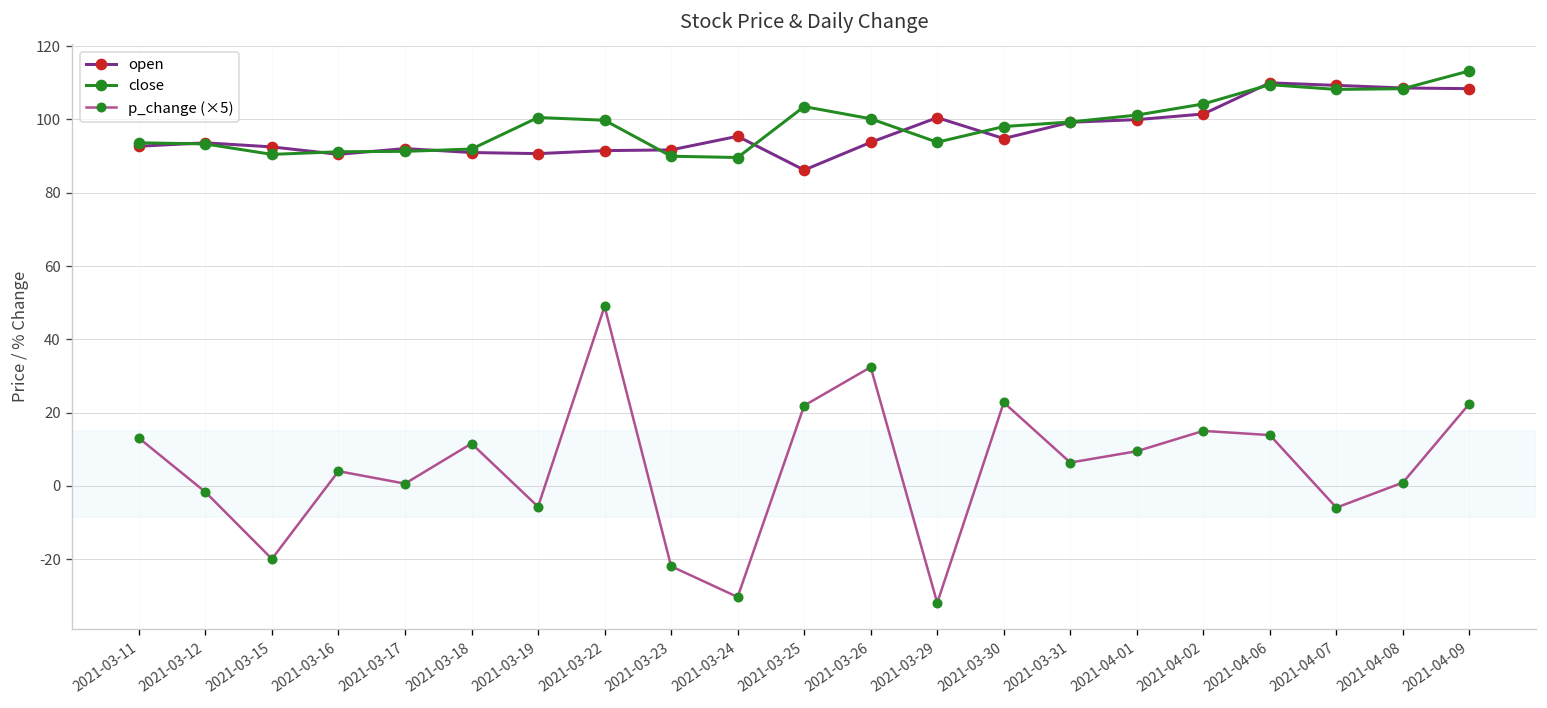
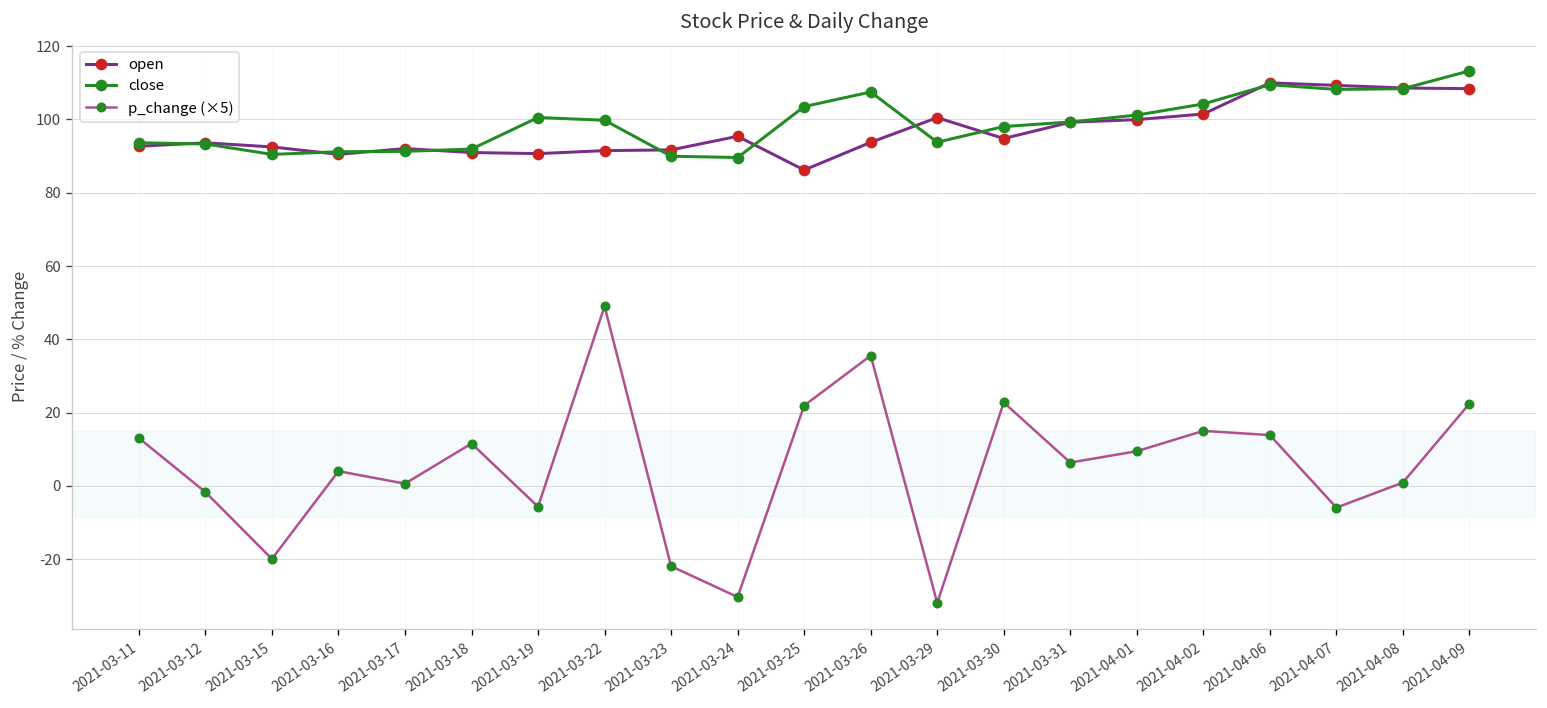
  {
    "open": {
      "2021-03-11": 93,
      "2021-03-15": 93,
      "2021-03-18": 91,
      "2021-03-19": 91,
      "2021-03-22": 92,
      "2021-03-23": 92,
      "2021-03-24": 95,
      "2021-03-25": 86,
      "2021-03-26": 94,
      "2021-03-29": 101,
      "2021-03-30": 95,
      "2021-04-01": 100,
      "2021-04-02": 102,
      "2021-04-07": 109,
      "2021-04-09": 108
    },
    "close": {
      "2021-03-11": 94,
      "2021-03-15": 90,
      "2021-03-18": 92,
      "2021-03-19": 101,
      "2021-03-22": 100,
      "2021-03-23": 90,
      "2021-03-24": 90,
      "2021-03-25": 104,
-     "2021-03-26": 100,
+     "2021-03-26": 108,
      "2021-03-29": 94,
      "2021-03-30": 98,
      "2021-04-01": 101,
      "2021-04-02": 104,
      "2021-04-07": 108,
      "2021-04-09": 113
    },
    "p_change (×5)": {
      "2021-03-11": 13,
      "2021-03-12": -2,
      "2021-03-15": -20,
      "2021-03-16": 4,
      "2021-03-17": 1,
      "2021-03-18": 12,
      "2021-03-19": -6,
      "2021-03-22": 49,
      "2021-03-23": -22,
      "2021-03-24": -30,
      "2021-03-25": 22,
-     "2021-03-26": 32,
+     "2021-03-26": 36,
      "2021-03-29": -32,
      "2021-03-30": 23,
      "2021-03-31": 6,
      "2021-04-01": 9,
      "2021-04-02": 15,
      "2021-04-06": 14,
      "2021-04-07": -6,
      "2021-04-08": 1,
      "2021-04-09": 22
    }
  }
